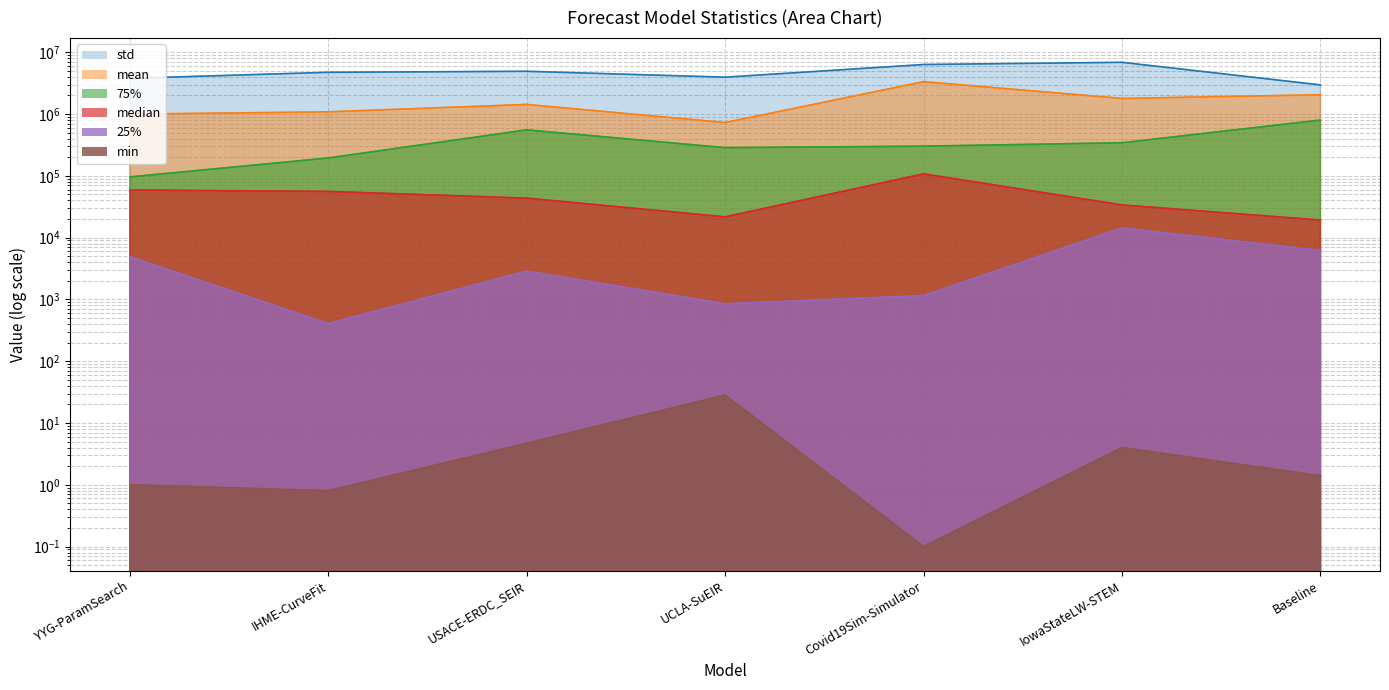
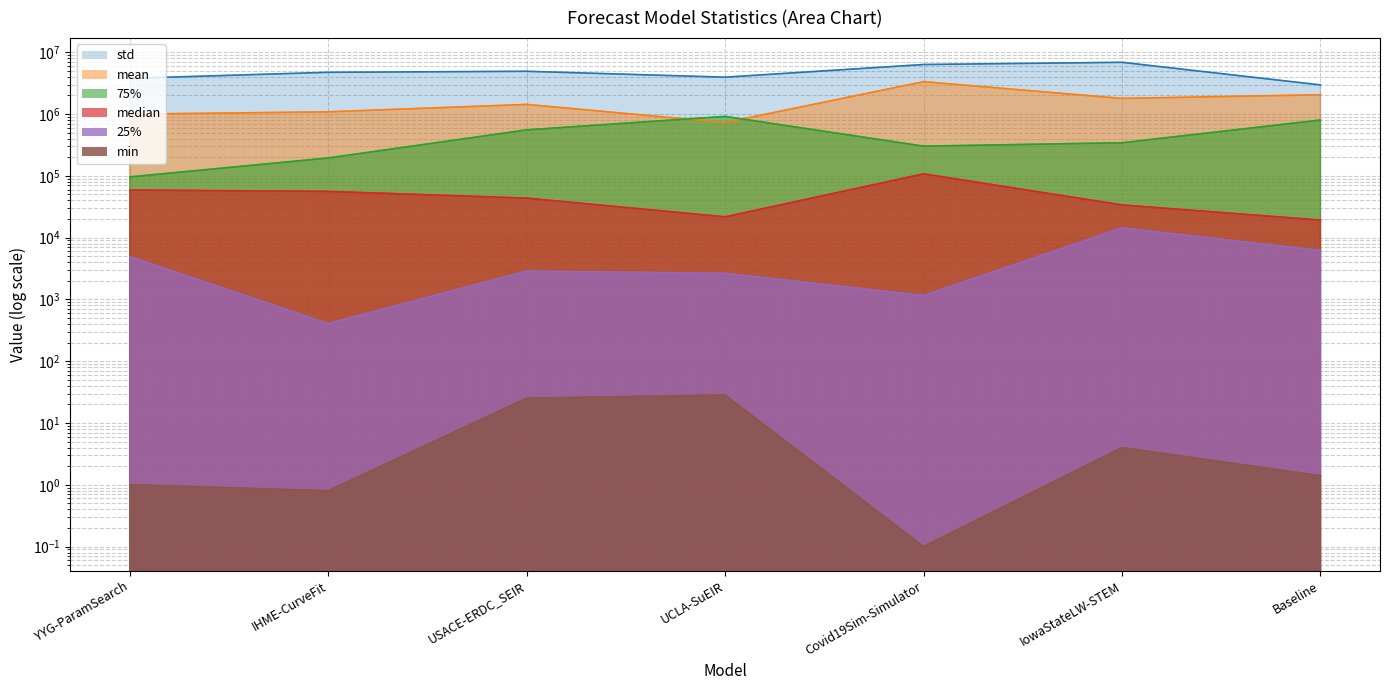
  {
    "std": {
      "IHME-CurveFit": 5000000,
      "USACE-ERDC_SEIR": 5000000,
      "UCLA-SuEIR": 4000000,
      "Covid19Sim-Simulator": 6000000,
      "IowaStateLW-STEM": 7000000,
      "Baseline": 3000000
    },
    "mean": {
      "IHME-CurveFit": 1100000,
      "USACE-ERDC_SEIR": 1400000,
      "UCLA-SuEIR": 700000,
      "Covid19Sim-Simulator": 3000000,
      "IowaStateLW-STEM": 1800000,
      "Baseline": 2100000
    },
    "75%": {
      "YYG-ParamSearch": 100000,
      "IHME-CurveFit": 190000,
      "USACE-ERDC_SEIR": 600000,
-     "UCLA-SuEIR": 300000,
+     "UCLA-SuEIR": 900000,
      "Covid19Sim-Simulator": 300000,
      "IowaStateLW-STEM": 300000,
      "Baseline": 800000
    },
    "median": {
      "YYG-ParamSearch": 60000,
      "IHME-CurveFit": 60000,
      "USACE-ERDC_SEIR": 40000,
      "UCLA-SuEIR": 22000,
      "Covid19Sim-Simulator": 110000,
      "IowaStateLW-STEM": 30000,
      "Baseline": 19000
    },
    "25%": {
      "YYG-ParamSearch": 5000,
      "IHME-CurveFit": 400,
      "USACE-ERDC_SEIR": 3000,
-     "UCLA-SuEIR": 800,
+     "UCLA-SuEIR": 2600,
      "Covid19Sim-Simulator": 1200,
      "IowaStateLW-STEM": 14000,
      "Baseline": 6000
    },
    "min": {
      "YYG-ParamSearch": 1,
      "IHME-CurveFit": 0.8,
-     "USACE-ERDC_SEIR": 5,
+     "USACE-ERDC_SEIR": 25,
      "UCLA-SuEIR": 30,
      "Covid19Sim-Simulator": 0.10,
      "IowaStateLW-STEM": 4,
      "Baseline": 1.4
    }
  }
